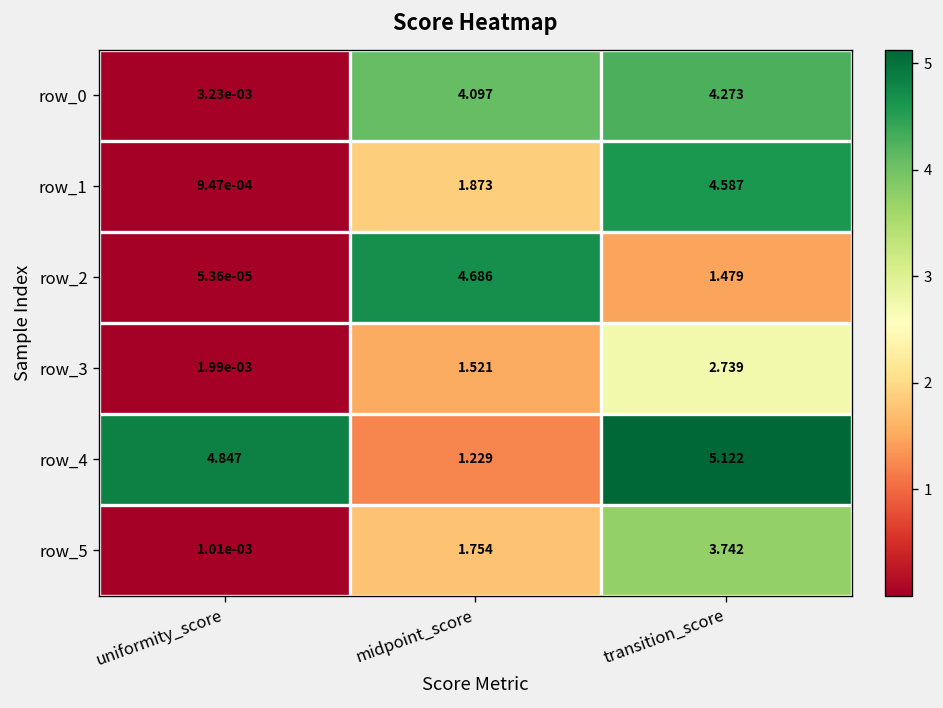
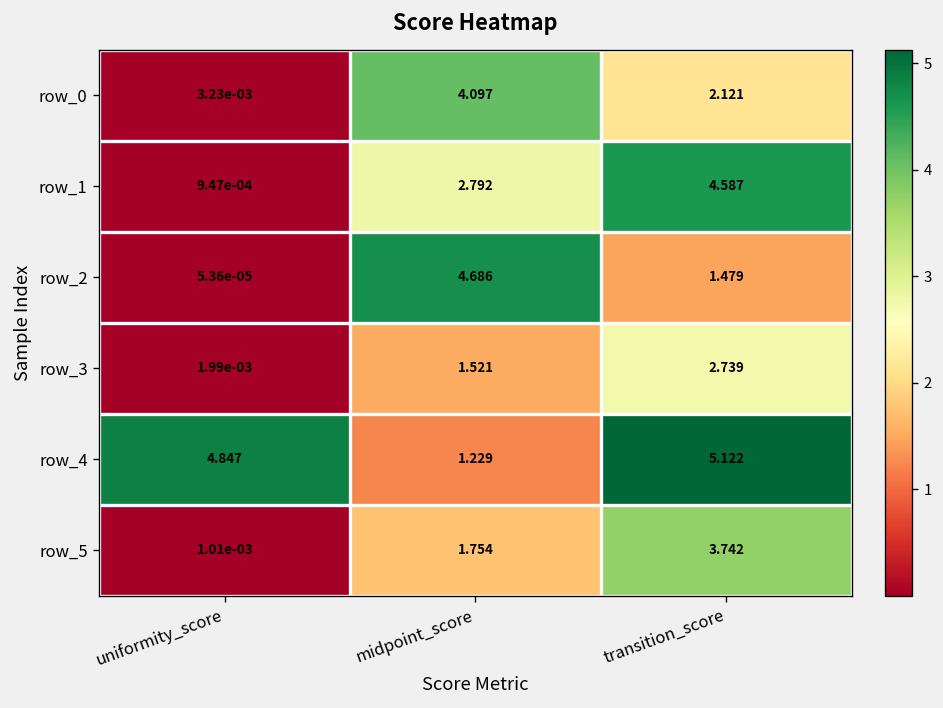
  {
    "row_0": {
      "uniformity_score": "3.23e-03",
      "midpoint_score": "4.097",
-     "transition_score": "4.273"
+     "transition_score": "2.121"
    },
    "row_1": {
      "uniformity_score": "9.47e-04",
-     "midpoint_score": "1.873",
+     "midpoint_score": "2.792",
      "transition_score": "4.587"
    },
    "row_2": {
      "uniformity_score": "5.36e-05",
      "midpoint_score": "4.686",
      "transition_score": "1.479"
    },
    "row_3": {
      "uniformity_score": "1.99e-03",
      "midpoint_score": "1.521",
      "transition_score": "2.739"
    },
    "row_4": {
      "uniformity_score": "4.847",
      "midpoint_score": "1.229",
      "transition_score": "5.122"
    },
    "row_5": {
      "uniformity_score": "1.01e-03",
      "midpoint_score": "1.754",
      "transition_score": "3.742"
    }
  }
